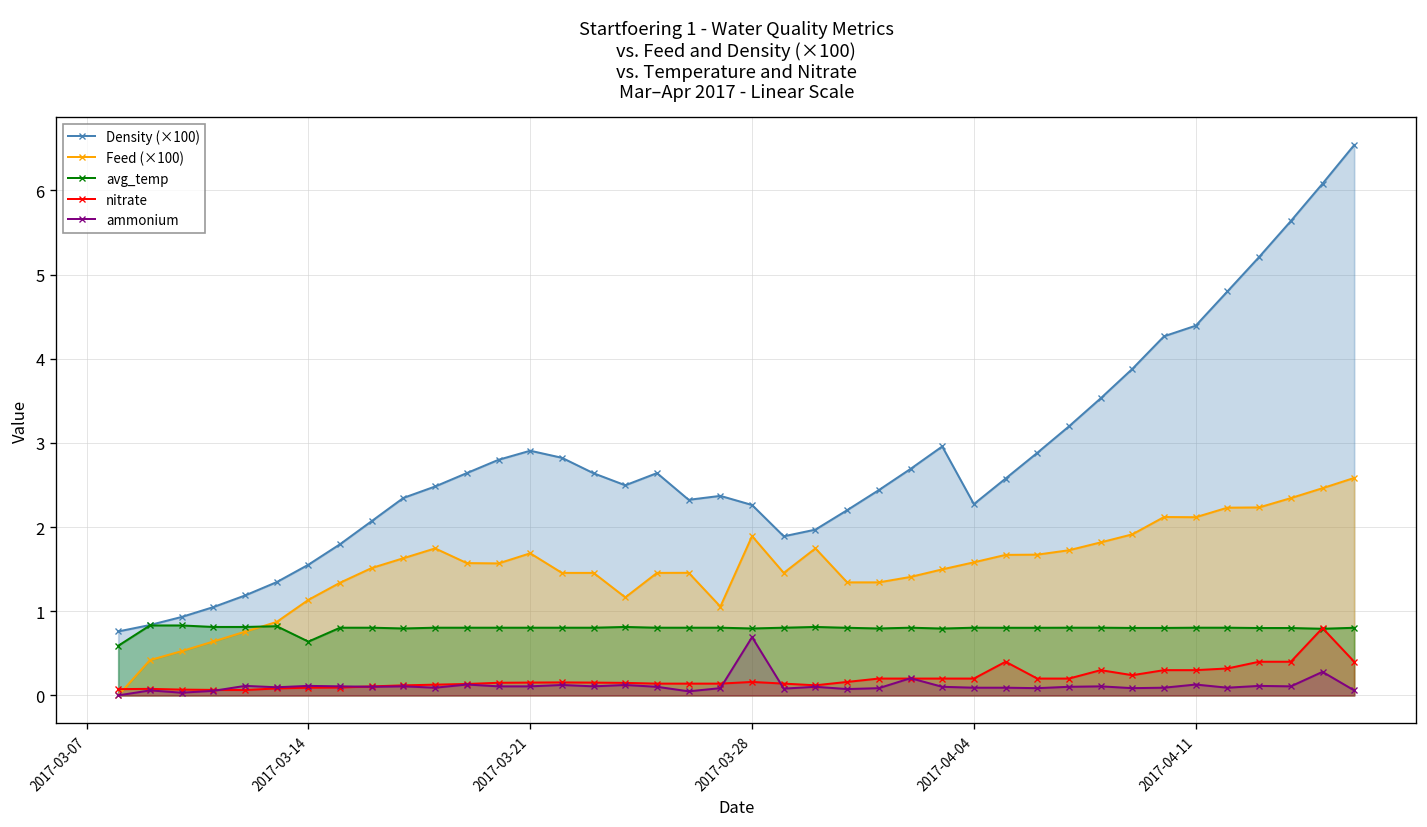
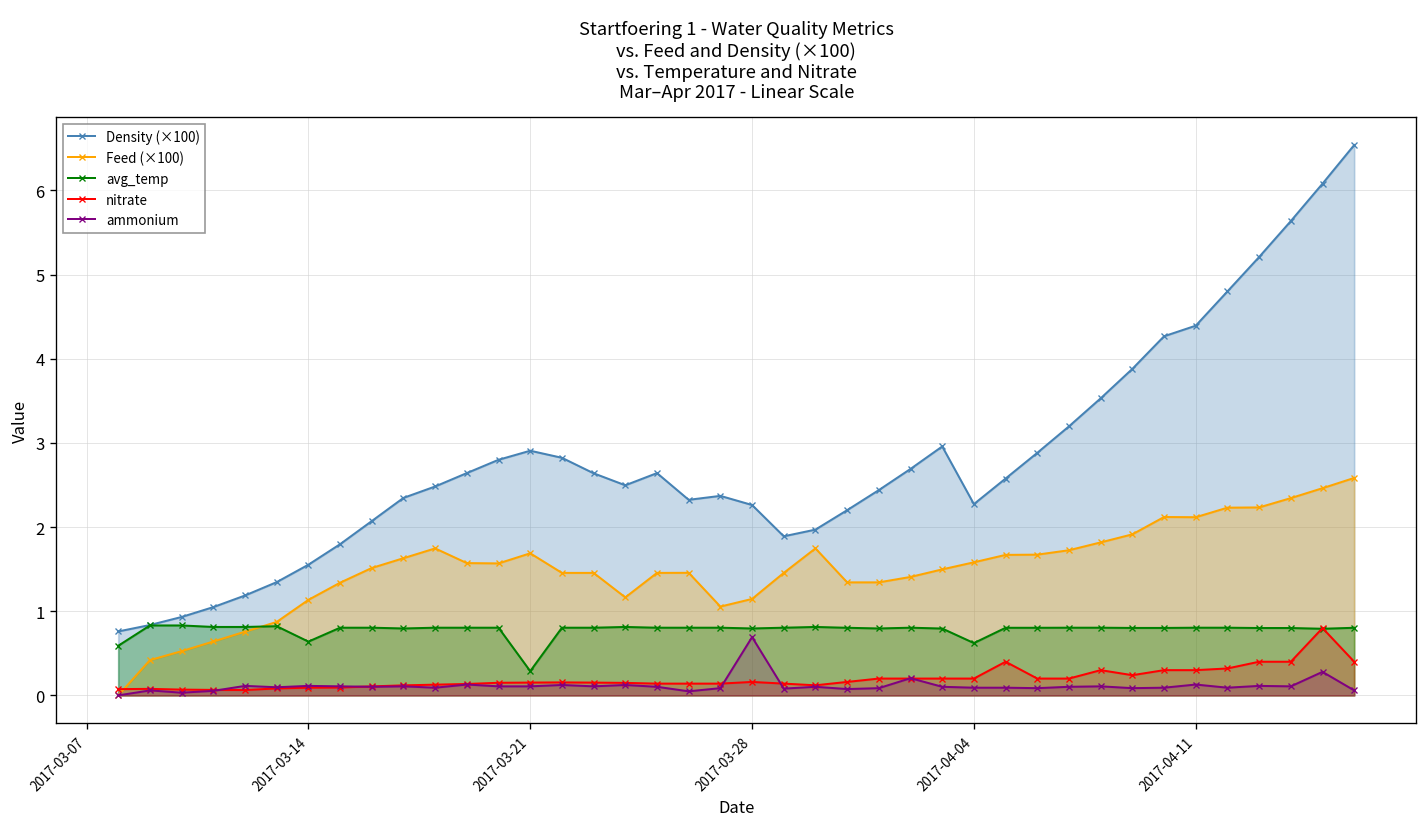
  {
    "Density (×100)": {
      "2017-03-14": 1.6,
      "2017-03-21": 2.9,
      "2017-03-28": 2.3,
      "2017-04-04": 2.3,
      "2017-04-11": 4.4
    },
    "Feed (×100)": {
      "2017-03-14": 1.1,
      "2017-03-21": 1.7,
-     "2017-03-28": 1.9,
+     "2017-03-28": 1.1,
      "2017-04-04": 1.6,
      "2017-04-11": 2.1
    },
    "avg_temp": {
      "2017-03-14": 0.6,
-     "2017-03-21": 0.8,
+     "2017-03-21": 0.3,
      "2017-03-28": 0.8,
-     "2017-04-04": 0.8,
+     "2017-04-04": 0.6,
      "2017-04-11": 0.8
    },
    "nitrate": {
      "2017-03-21": 0.2,
      "2017-03-28": 0.2,
      "2017-04-04": 0.2,
      "2017-04-11": 0.3
    },
    "ammonium": {
      "2017-03-21": 0.1,
      "2017-03-28": 0.7,
      "2017-04-04": 0.1,
      "2017-04-11": 0.1
    }
  }
